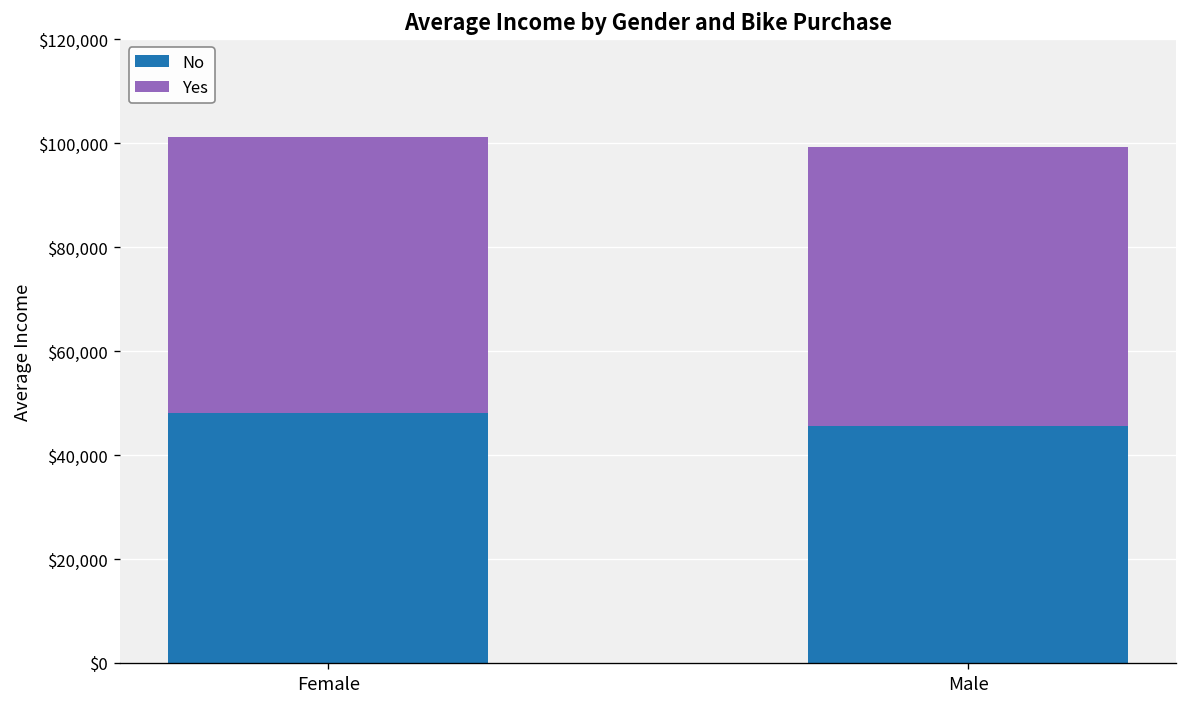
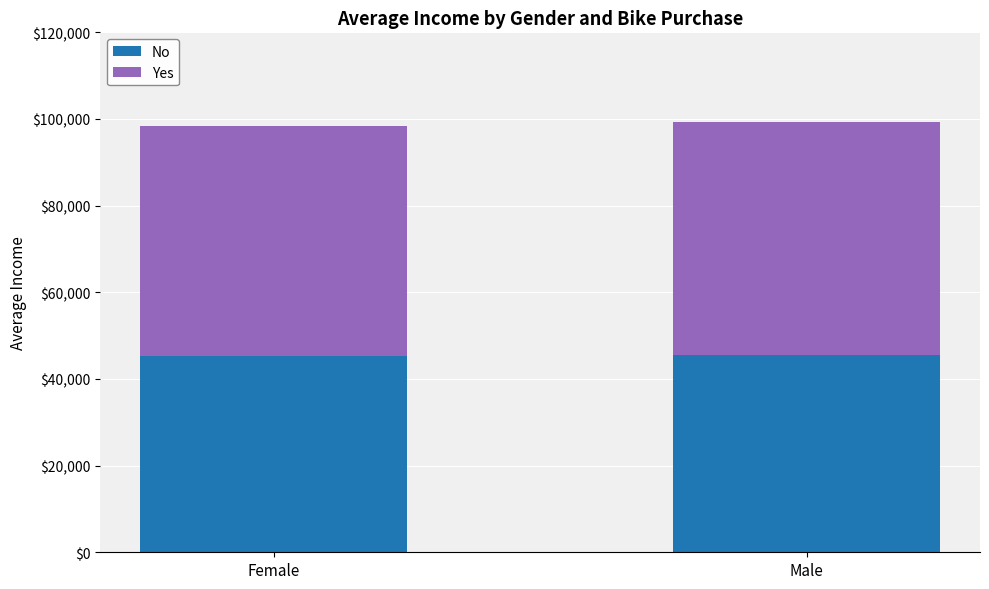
  {
    "No": {
-     "Female": "$48,000",
+     "Female": "$45,000",
      "Male": "$46,000"
    },
    "Yes": {
      "Female": "$53,000",
      "Male": "$54,000"
    }
  }
